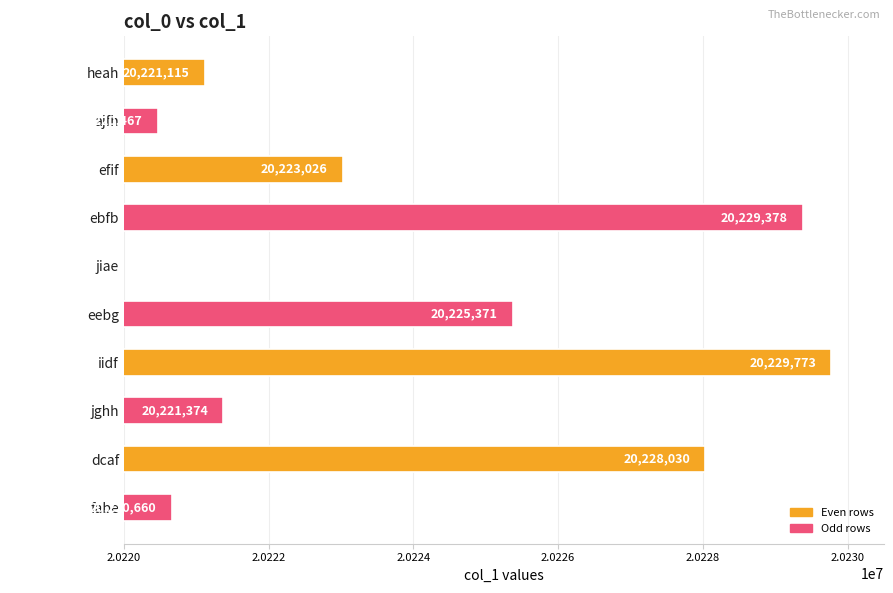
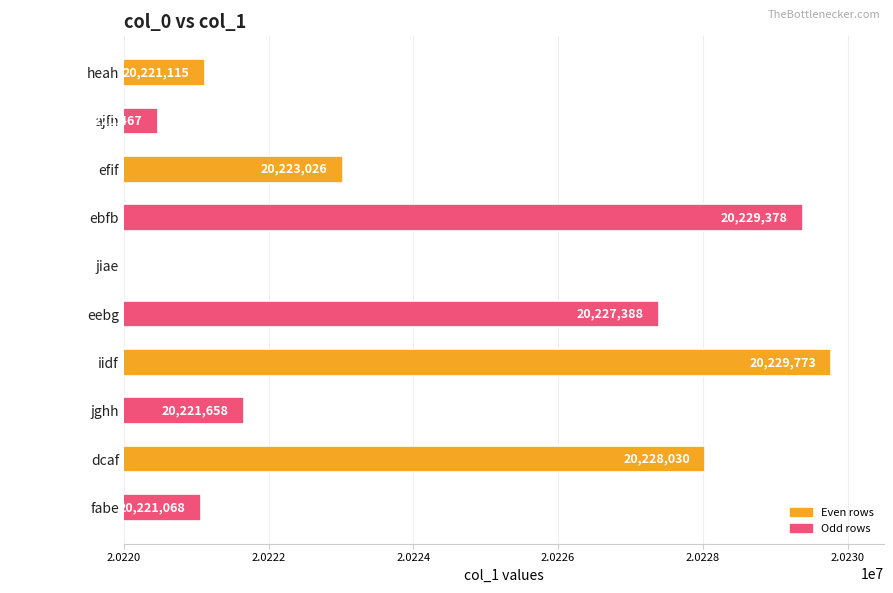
  {
    "heah": "20,221,115",
    "efif": "20,223,026",
    "ebfb": "20,229,378",
-   "eebg": "20,225,371",
+   "eebg": "20,227,388",
    "iidf": "20,229,773",
-   "jghh": "20,221,374",
+   "jghh": "20,221,658",
    "dcaf": "20,228,030",
-   "fabe": "20,220,660"
+   "fabe": "20,221,068"
  }
